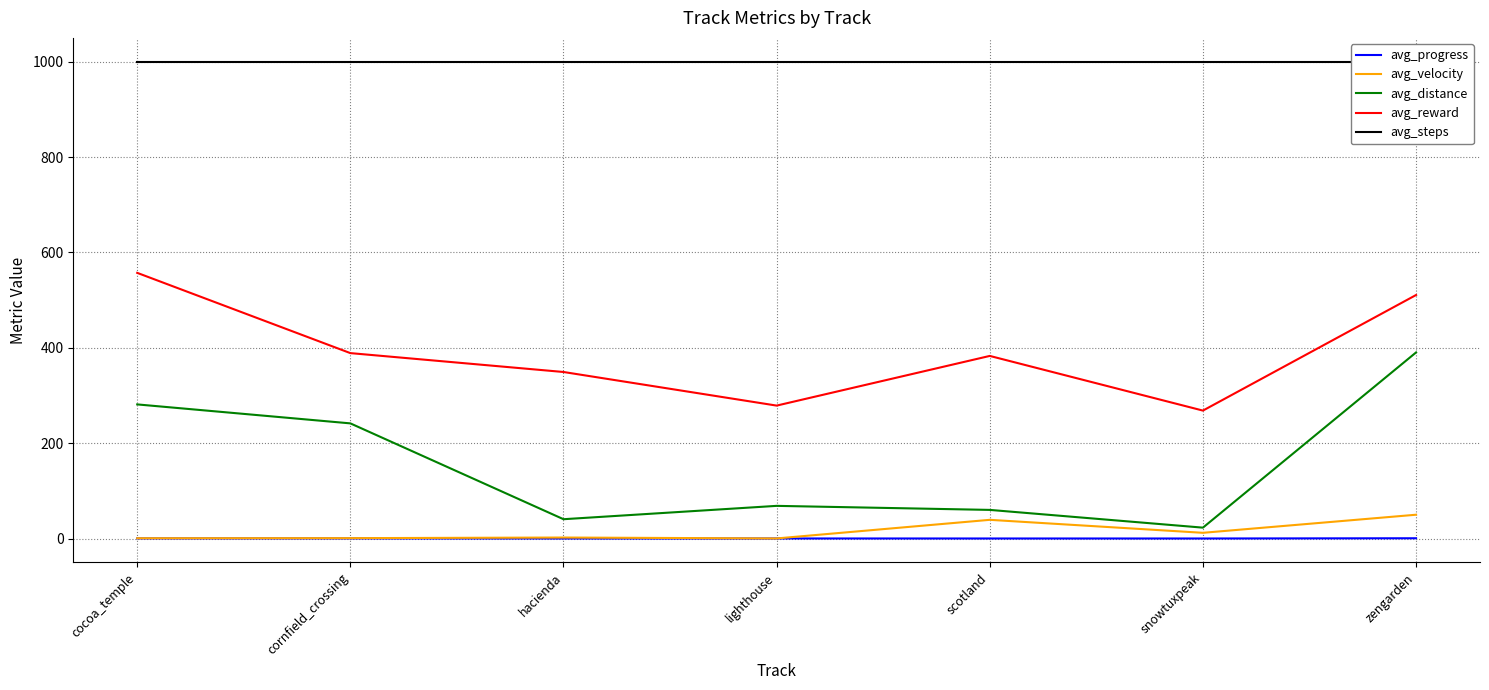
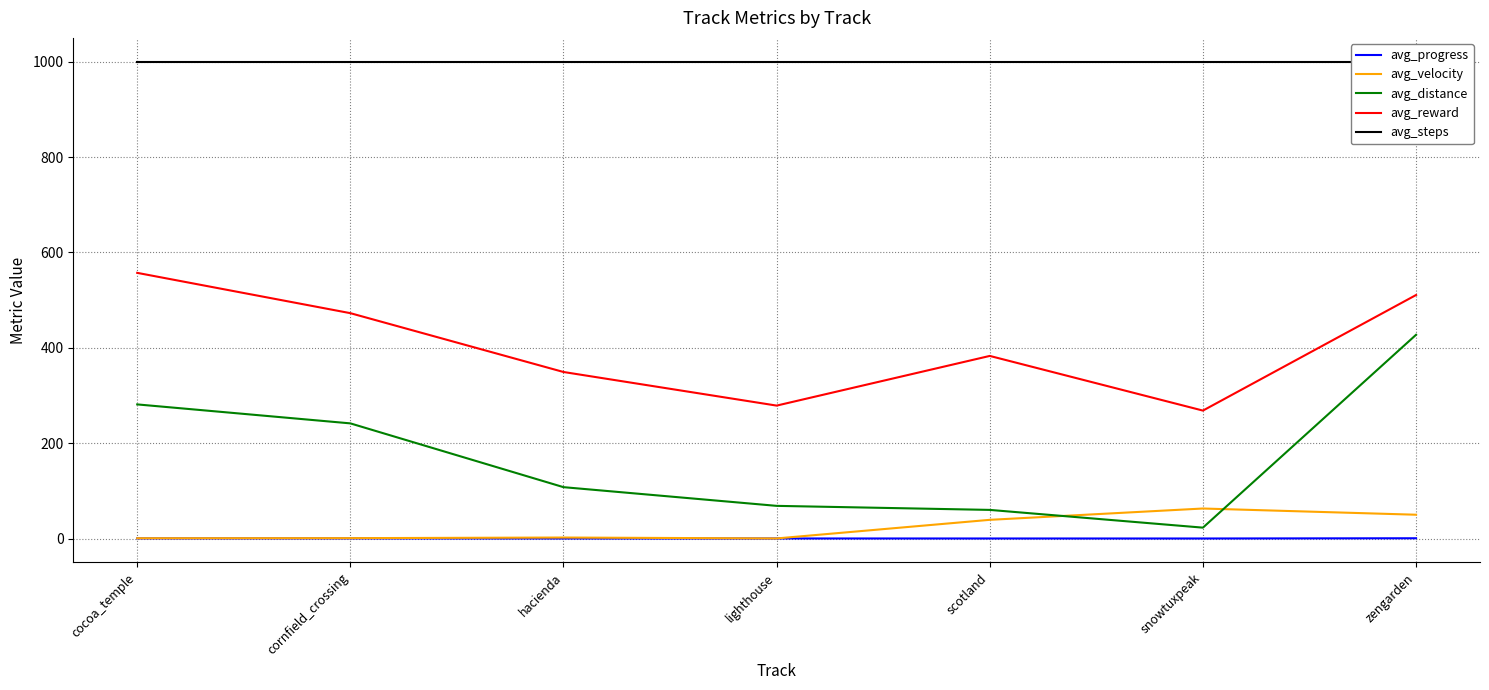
  {
    "avg_progress": {
      "scotland": 0,
      "snowtuxpeak": 0,
      "zengarden": 0
    },
    "avg_velocity": {
      "scotland": 40,
-     "snowtuxpeak": 10,
+     "snowtuxpeak": 60,
      "zengarden": 50
    },
    "avg_distance": {
      "cocoa_temple": 280,
      "cornfield_crossing": 240,
-     "hacienda": 40,
+     "hacienda": 110,
      "lighthouse": 70,
      "scotland": 60,
      "snowtuxpeak": 20,
-     "zengarden": 390
+     "zengarden": 430
    },
    "avg_reward": {
      "cocoa_temple": 560,
-     "cornfield_crossing": 390,
+     "cornfield_crossing": 470,
      "hacienda": 350,
      "lighthouse": 280,
      "scotland": 380,
      "snowtuxpeak": 270,
      "zengarden": 510
    },
    "avg_steps": {
      "cocoa_temple": 1000,
      "cornfield_crossing": 1000,
      "hacienda": 1000,
      "lighthouse": 1000,
      "scotland": 1000,
      "snowtuxpeak": 1000
    }
  }
